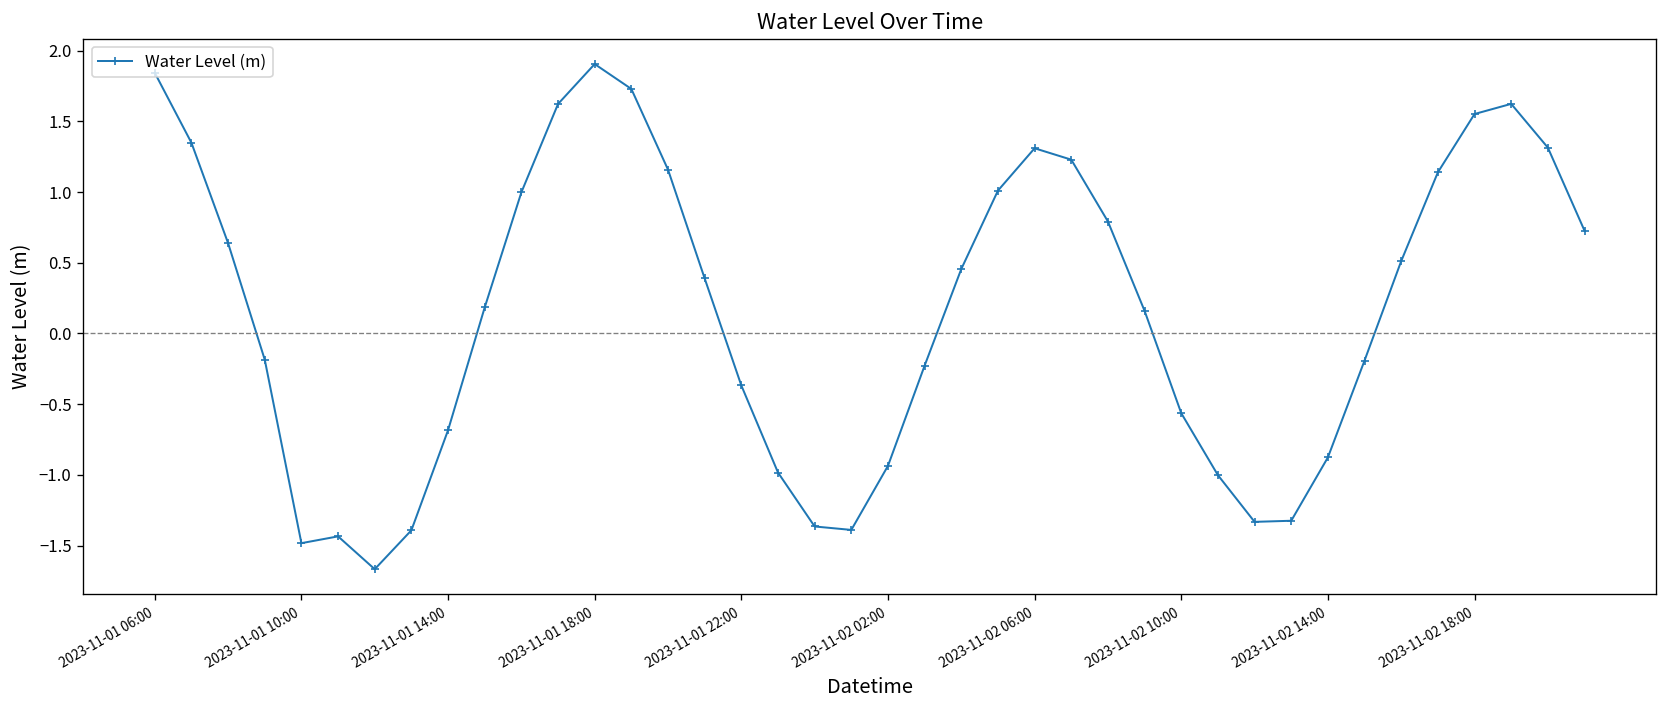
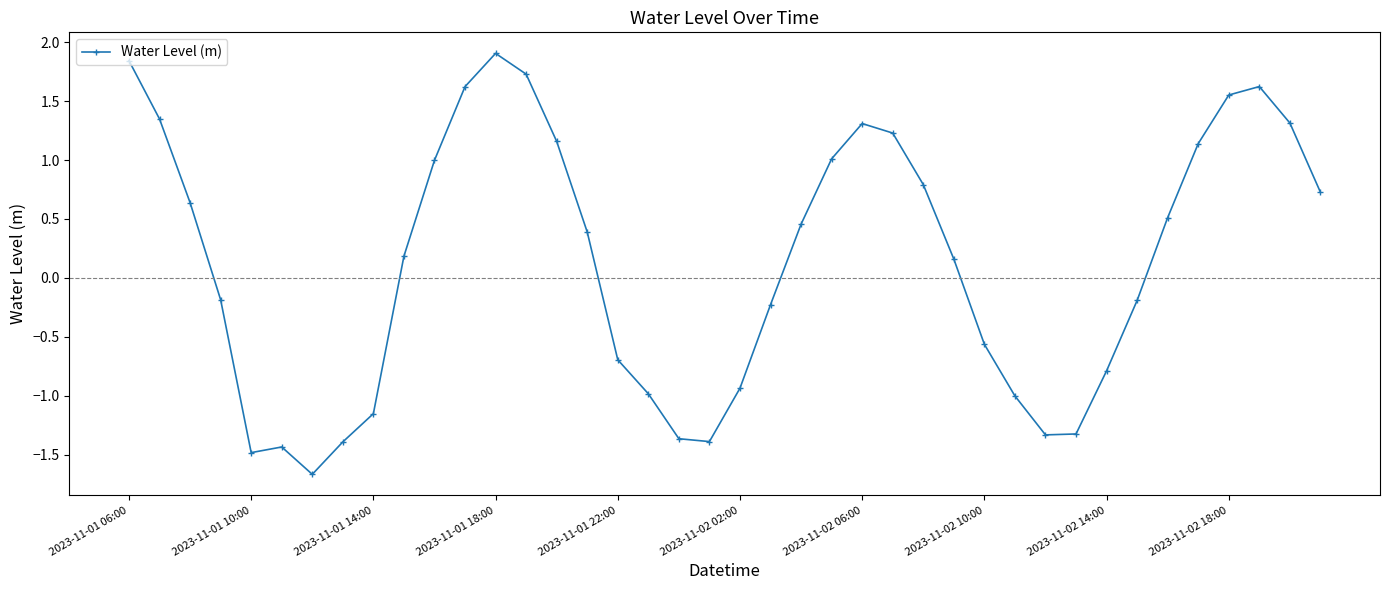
  {
    "2023-11-01 10:00": -1.48,
-   "2023-11-01 14:00": -0.68,
+   "2023-11-01 14:00": -1.15,
    "2023-11-01 18:00": 1.90,
-   "2023-11-01 22:00": -0.37,
+   "2023-11-01 22:00": -0.69,
    "2023-11-02 02:00": -0.94,
    "2023-11-02 06:00": 1.31,
    "2023-11-02 10:00": -0.56,
-   "2023-11-02 14:00": -0.88,
+   "2023-11-02 14:00": -0.79,
    "2023-11-02 18:00": 1.55
  }
